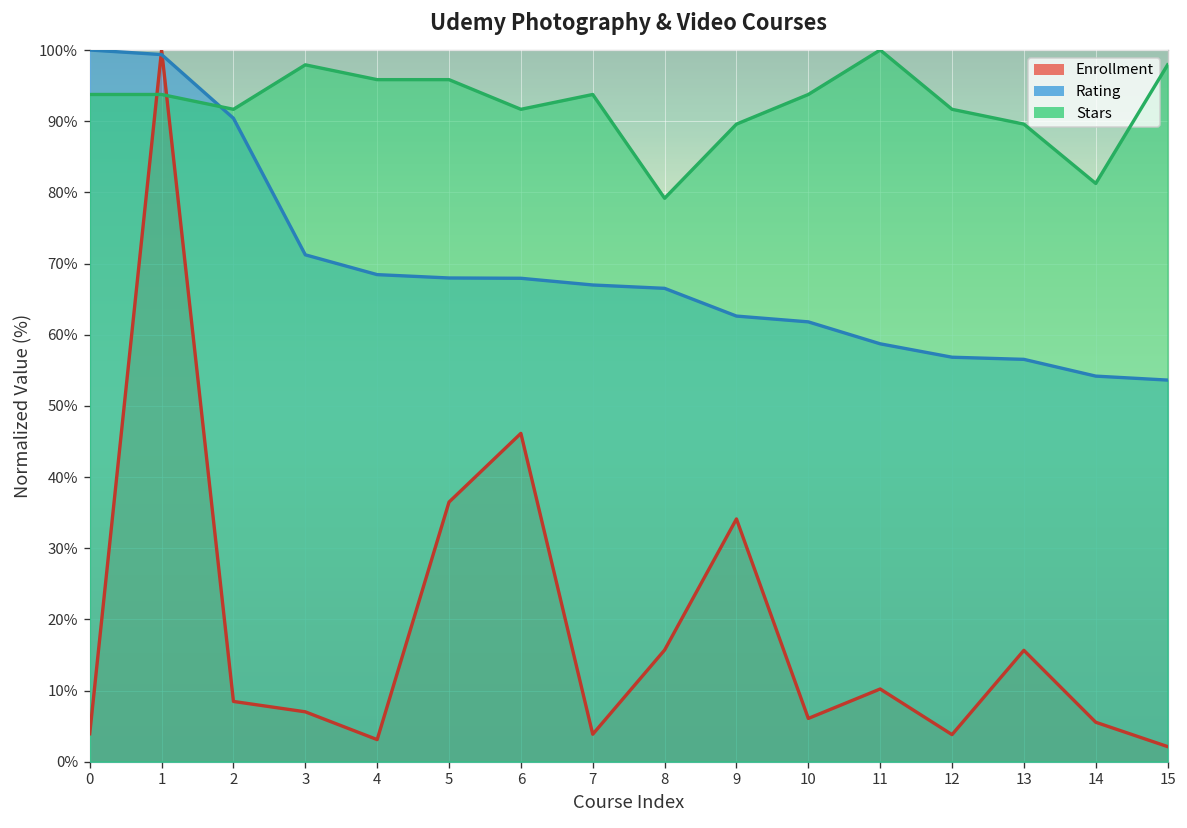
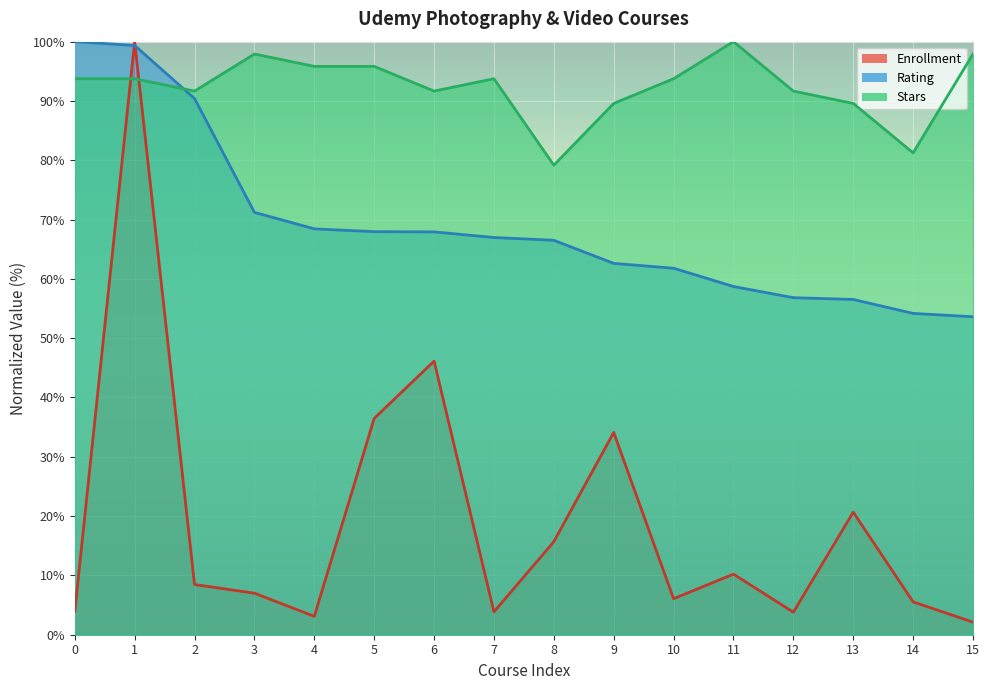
  {
    "Enrollment": {
      "0": "4%",
      "1": "100%",
      "2": "8%",
      "3": "7%",
      "4": "3%",
      "5": "36%",
      "6": "46%",
      "7": "4%",
      "8": "16%",
      "9": "34%",
      "10": "6%",
      "11": "10%",
      "12": "4%",
-     "13": "16%",
+     "13": "21%",
      "14": "6%",
      "15": "2%"
    },
    "Rating": {
      "0": "100%",
      "1": "99%",
      "2": "90%",
      "3": "71%",
      "4": "68%",
      "5": "68%",
      "6": "68%",
      "7": "67%",
      "8": "67%",
      "9": "63%",
      "10": "62%",
      "11": "59%",
      "12": "57%",
      "13": "57%",
      "14": "54%",
      "15": "54%"
    },
    "Stars": {
      "0": "94%",
      "1": "94%",
      "2": "92%",
      "3": "98%",
      "4": "96%",
      "5": "96%",
      "6": "92%",
      "7": "94%",
      "8": "79%",
      "9": "90%",
      "10": "94%",
      "11": "100%",
      "12": "92%",
      "13": "90%",
      "14": "81%",
      "15": "98%"
    }
  }
